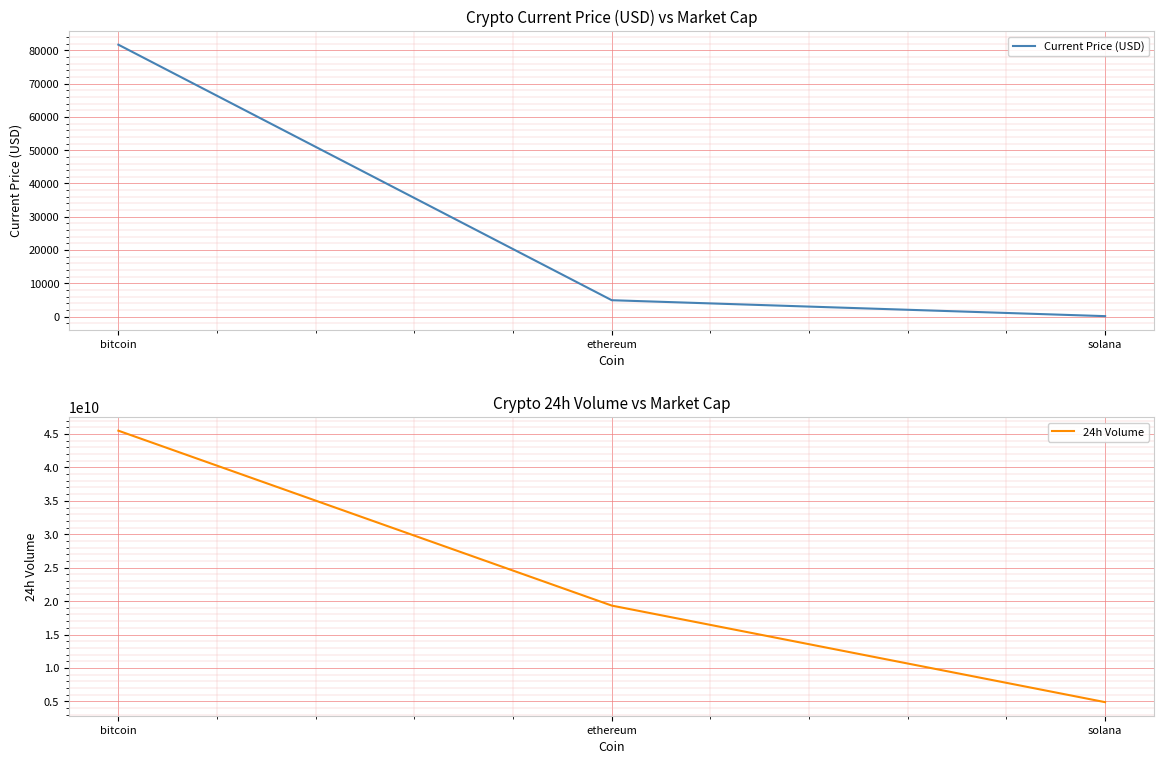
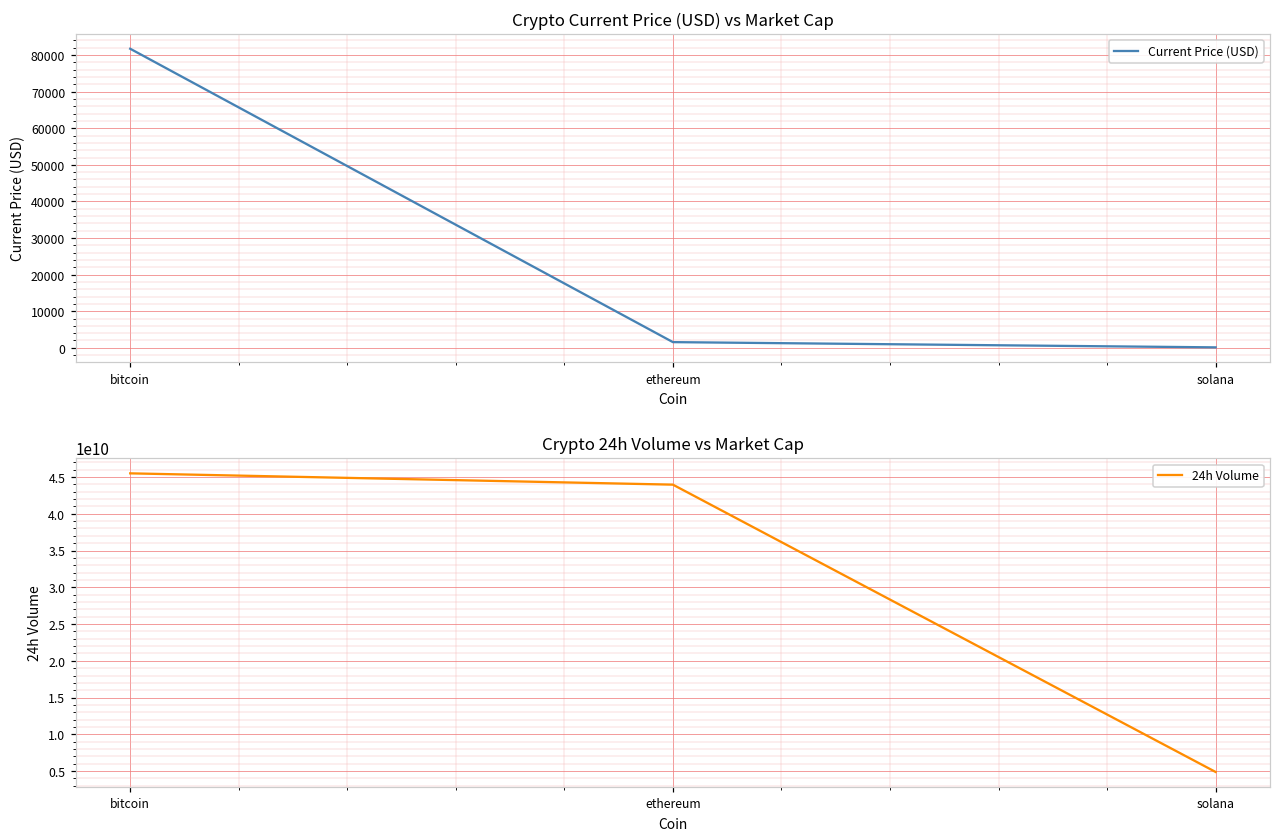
  {
    "Crypto Current Price (USD) vs Market Cap": {
      "bitcoin": 82000,
-     "ethereum": 5000,
+     "ethereum": 2000,
      "solana": 0
    },
    "Crypto 24h Volume vs Market Cap": {
      "bitcoin": 45000000000,
-     "ethereum": 19000000000,
+     "ethereum": 44000000000,
      "solana": 5000000000
    }
  }
